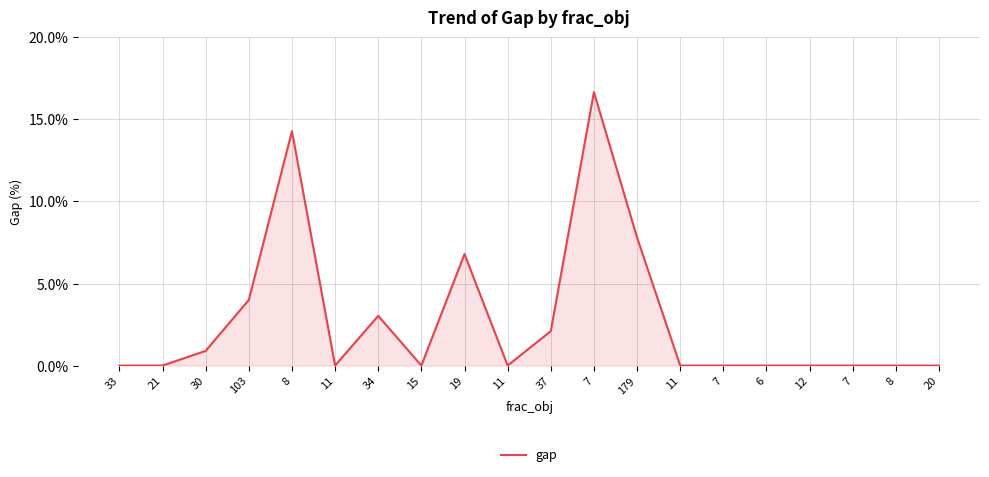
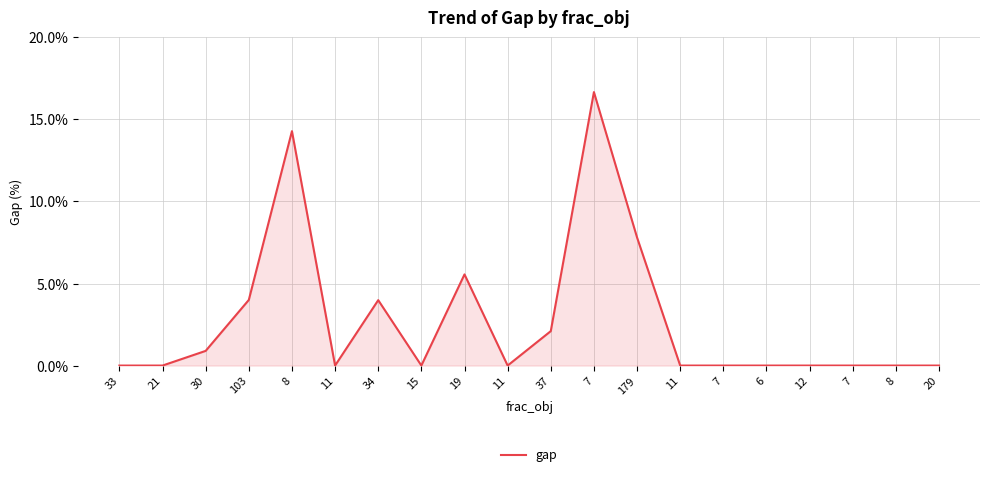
  {
    "33": "0.0%",
    "21": "0.0%",
    "30": "0.9%",
    "103": "4.0%",
-   "34": "3.0%",
+   "34": "4.0%",
    "15": "0.0%",
-   "19": "6.8%",
+   "19": "5.6%",
    "37": "2.1%",
    "179": "7.8%",
    "6": "0.0%",
    "12": "0.0%",
    "20": "0.0%"
  }
